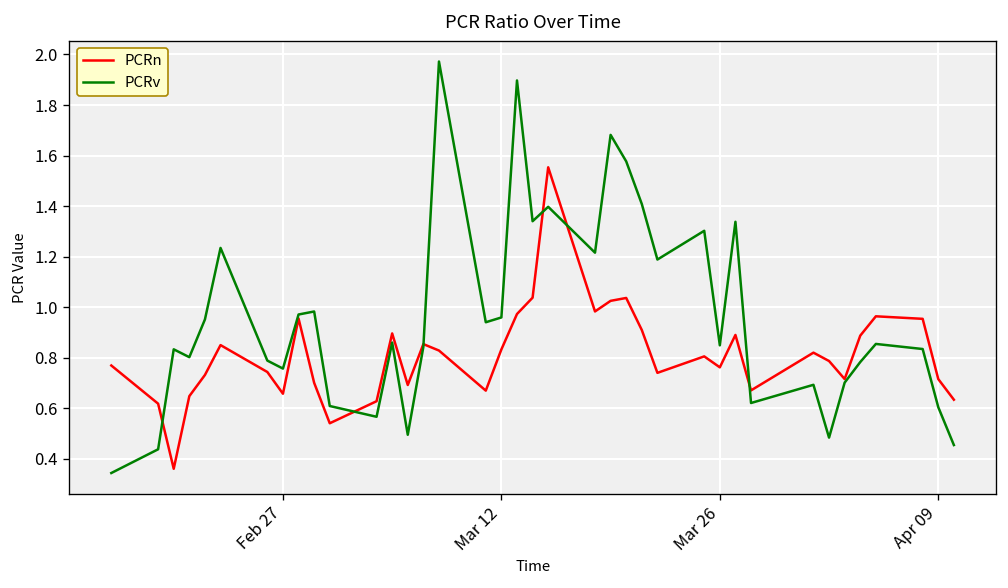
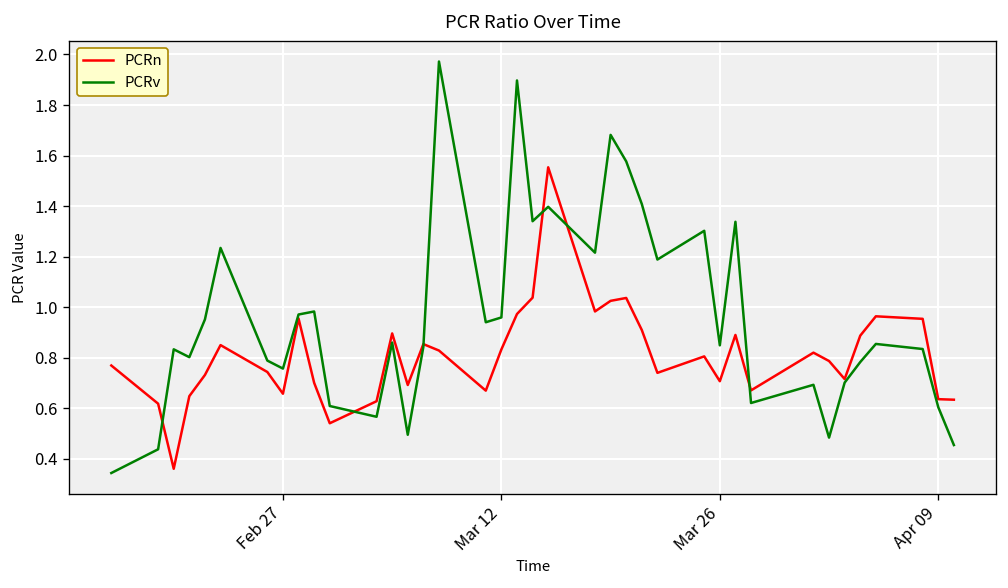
  {
    "PCRn": {
      "Feb 27": 0.66,
      "Mar 12": 0.83,
-     "Mar 26": 0.76,
-     "Apr 09": 0.72
+     "Mar 26": 0.71,
+     "Apr 09": 0.64
    },
    "PCRv": {
      "Feb 27": 0.76,
      "Mar 12": 0.96,
      "Mar 26": 0.85,
      "Apr 09": 0.60
    }
  }
